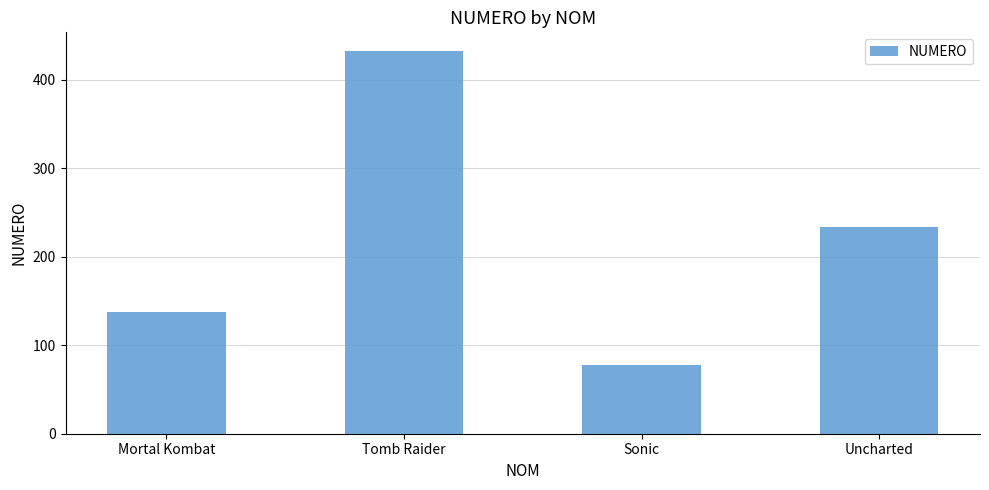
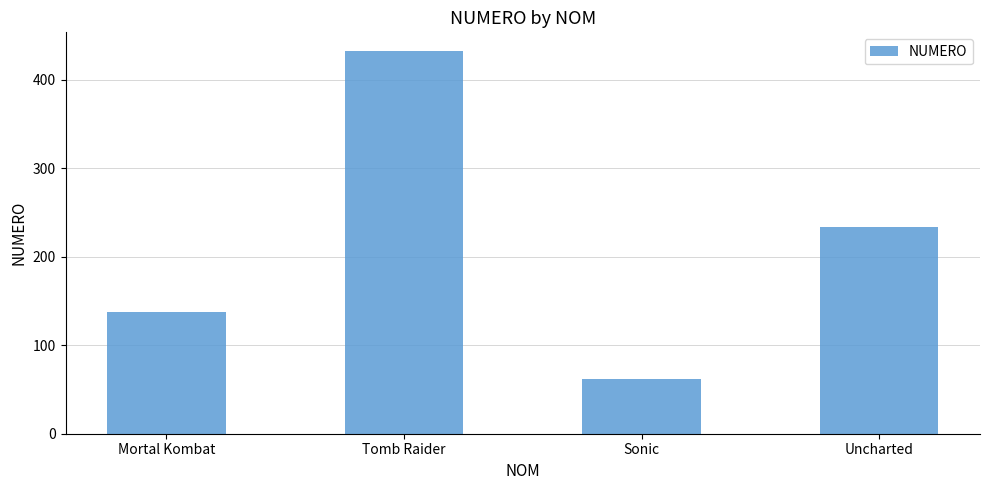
  {
    "Mortal Kombat": 140,
    "Tomb Raider": 430,
-   "Sonic": 80,
+   "Sonic": 60,
    "Uncharted": 230
  }
